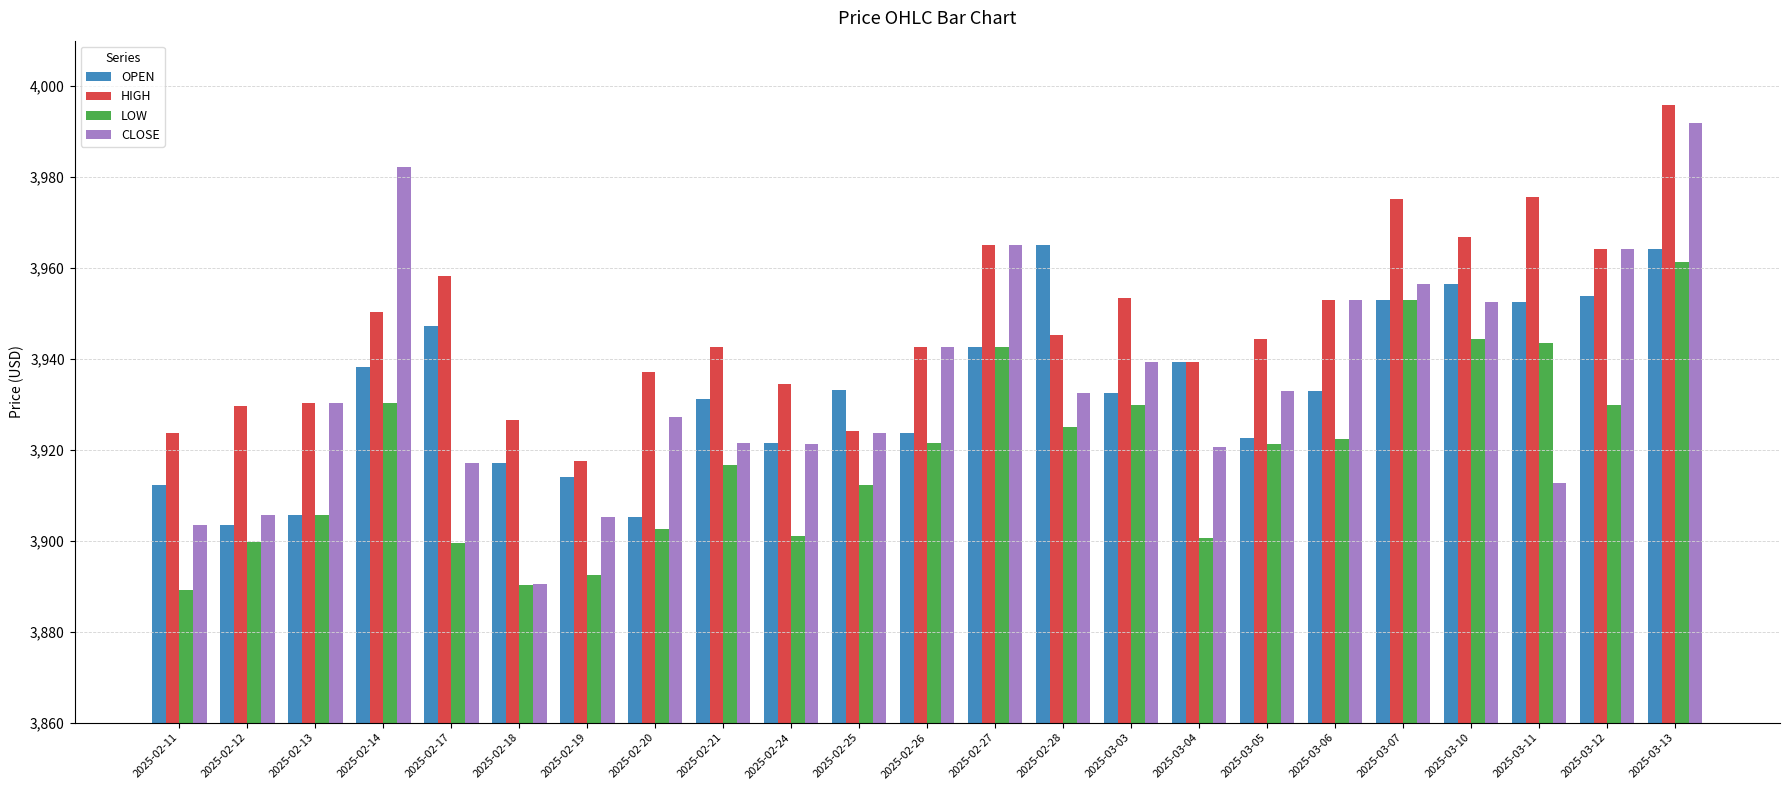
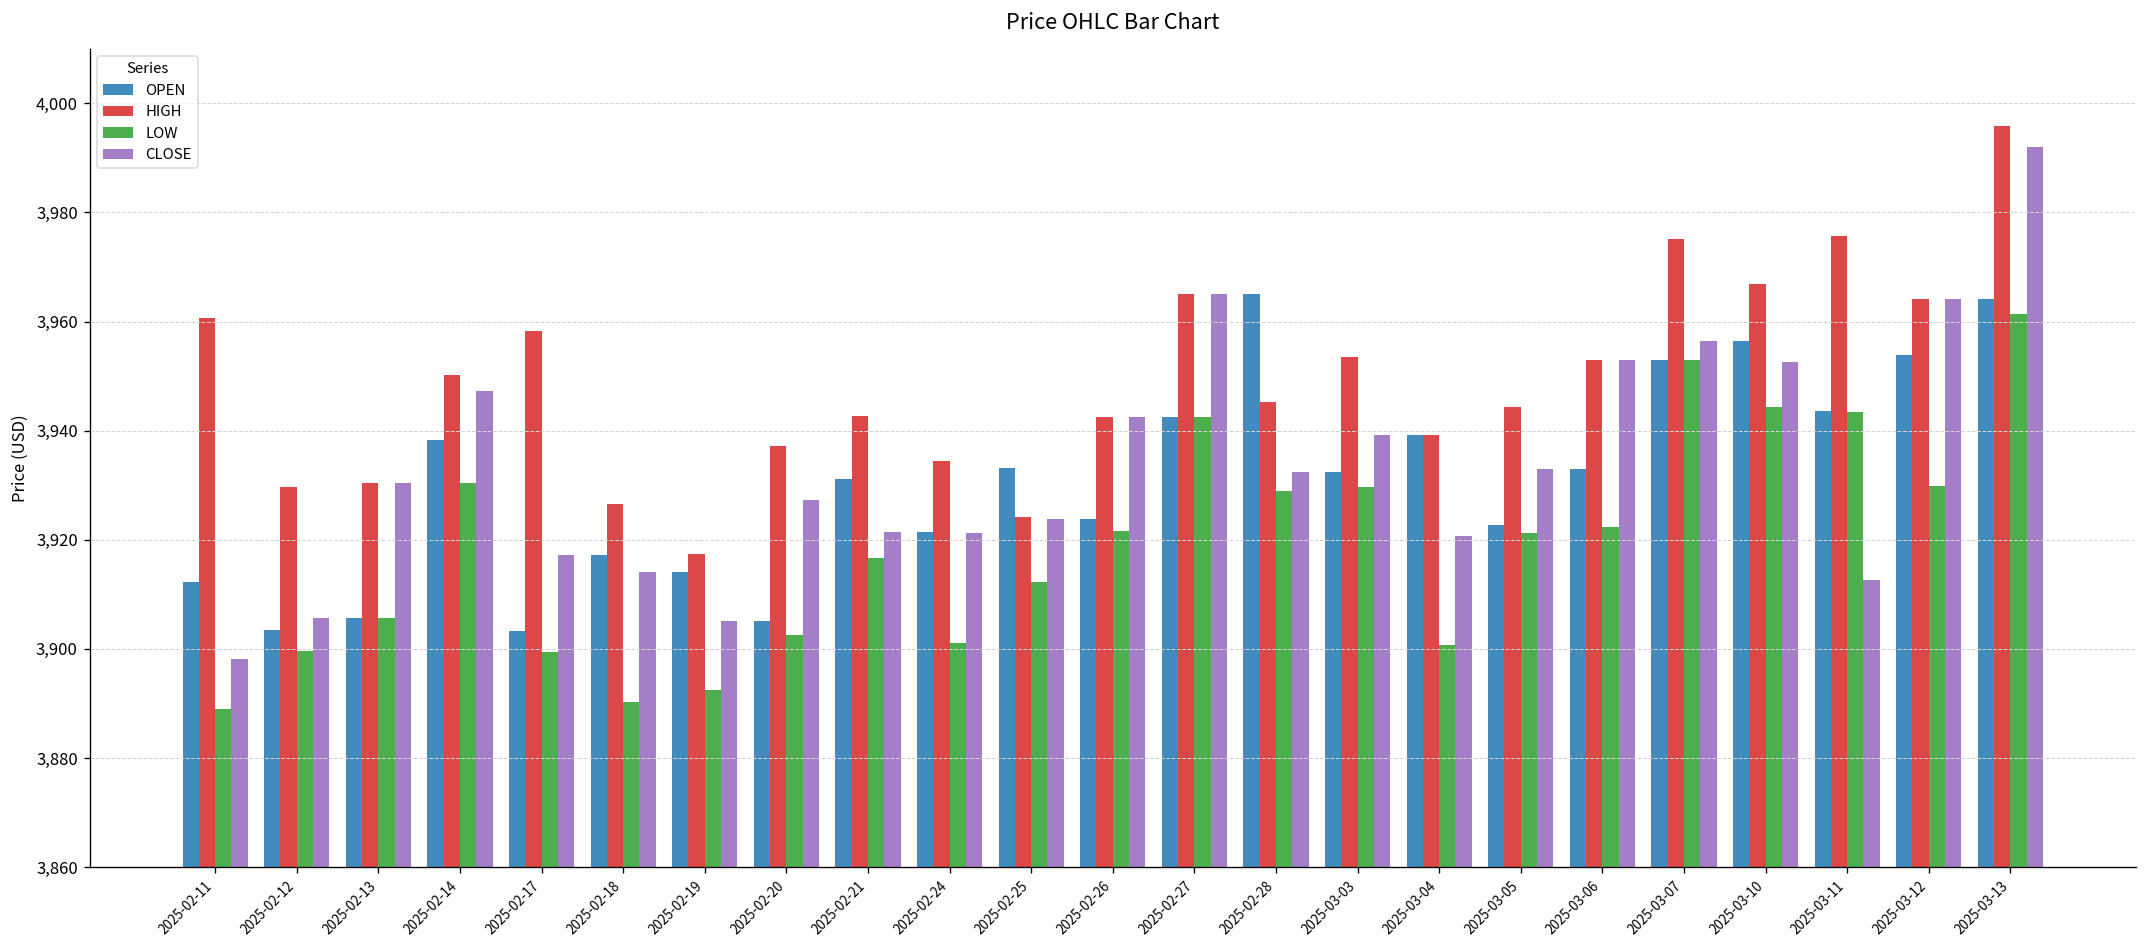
  {
    "OPEN": {
      "2025-02-11": "3,912",
      "2025-02-12": "3,903",
      "2025-02-13": "3,906",
      "2025-02-14": "3,938",
-     "2025-02-17": "3,947",
+     "2025-02-17": "3,903",
      "2025-02-18": "3,917",
      "2025-02-19": "3,914",
      "2025-02-20": "3,905",
      "2025-02-21": "3,931",
      "2025-02-24": "3,921",
      "2025-02-25": "3,933",
      "2025-02-26": "3,924",
      "2025-02-27": "3,943",
      "2025-02-28": "3,965",
      "2025-03-03": "3,932",
      "2025-03-04": "3,939",
      "2025-03-05": "3,923",
      "2025-03-06": "3,933",
      "2025-03-07": "3,953",
      "2025-03-10": "3,957",
-     "2025-03-11": "3,953",
+     "2025-03-11": "3,944",
      "2025-03-12": "3,954",
      "2025-03-13": "3,964"
    },
    "HIGH": {
-     "2025-02-11": "3,924",
+     "2025-02-11": "3,961",
      "2025-02-12": "3,930",
      "2025-02-13": "3,930",
      "2025-02-14": "3,950",
      "2025-02-17": "3,958",
      "2025-02-18": "3,927",
      "2025-02-19": "3,917",
      "2025-02-20": "3,937",
      "2025-02-21": "3,943",
      "2025-02-24": "3,935",
      "2025-02-25": "3,924",
      "2025-02-26": "3,943",
      "2025-02-27": "3,965",
      "2025-02-28": "3,945",
      "2025-03-03": "3,953",
      "2025-03-04": "3,939",
      "2025-03-05": "3,944",
      "2025-03-06": "3,953",
      "2025-03-07": "3,975",
      "2025-03-10": "3,967",
      "2025-03-11": "3,976",
      "2025-03-12": "3,964",
      "2025-03-13": "3,996"
    },
    "LOW": {
      "2025-02-11": "3,889",
      "2025-02-12": "3,900",
      "2025-02-13": "3,906",
      "2025-02-14": "3,930",
      "2025-02-17": "3,899",
      "2025-02-18": "3,890",
      "2025-02-19": "3,892",
      "2025-02-20": "3,903",
      "2025-02-21": "3,917",
      "2025-02-24": "3,901",
      "2025-02-25": "3,912",
      "2025-02-26": "3,922",
      "2025-02-27": "3,943",
-     "2025-02-28": "3,925",
+     "2025-02-28": "3,929",
      "2025-03-03": "3,930",
      "2025-03-04": "3,901",
      "2025-03-05": "3,921",
      "2025-03-06": "3,922",
      "2025-03-07": "3,953",
      "2025-03-10": "3,944",
      "2025-03-11": "3,944",
      "2025-03-12": "3,930",
      "2025-03-13": "3,961"
    },
    "CLOSE": {
-     "2025-02-11": "3,903",
+     "2025-02-11": "3,898",
      "2025-02-12": "3,906",
      "2025-02-13": "3,930",
-     "2025-02-14": "3,982",
+     "2025-02-14": "3,947",
      "2025-02-17": "3,917",
-     "2025-02-18": "3,891",
+     "2025-02-18": "3,914",
      "2025-02-19": "3,905",
      "2025-02-20": "3,927",
      "2025-02-21": "3,921",
      "2025-02-24": "3,921",
      "2025-02-25": "3,924",
      "2025-02-26": "3,943",
      "2025-02-27": "3,965",
      "2025-02-28": "3,932",
      "2025-03-03": "3,939",
      "2025-03-04": "3,921",
      "2025-03-05": "3,933",
      "2025-03-06": "3,953",
      "2025-03-07": "3,957",
      "2025-03-10": "3,953",
      "2025-03-11": "3,913",
      "2025-03-12": "3,964",
      "2025-03-13": "3,992"
    }
  }
